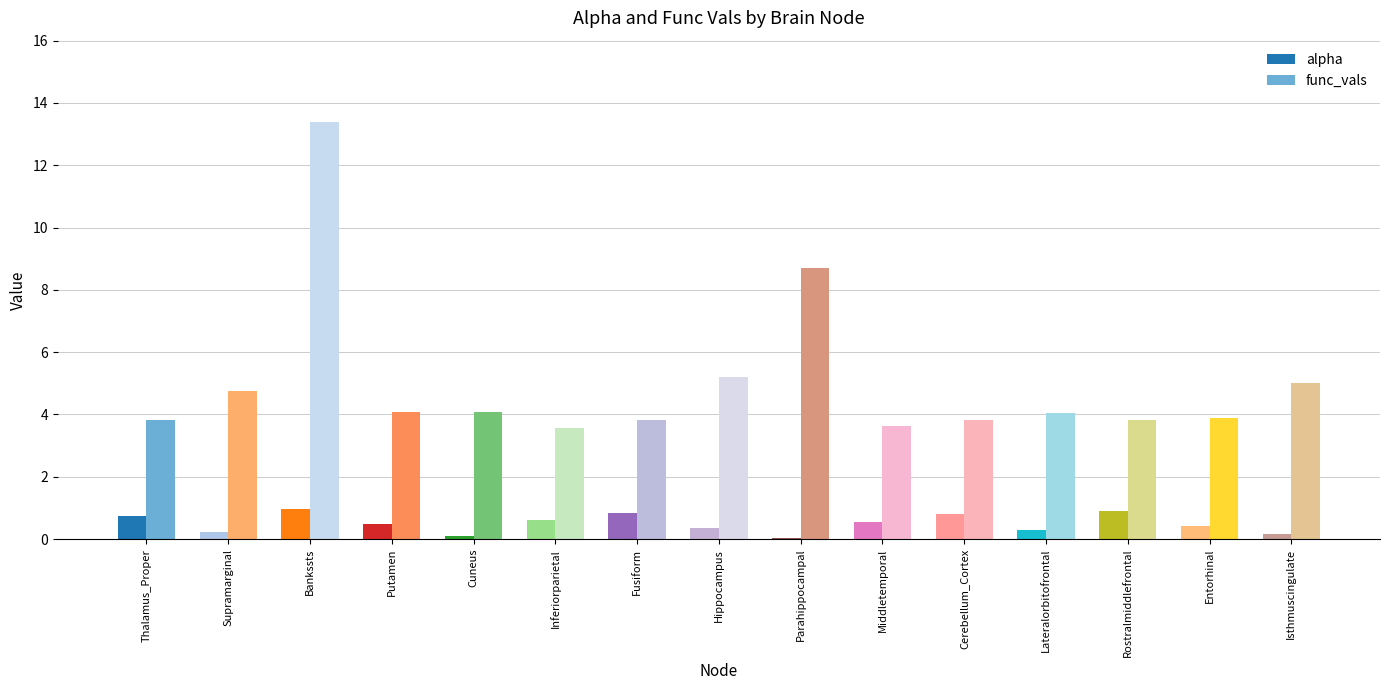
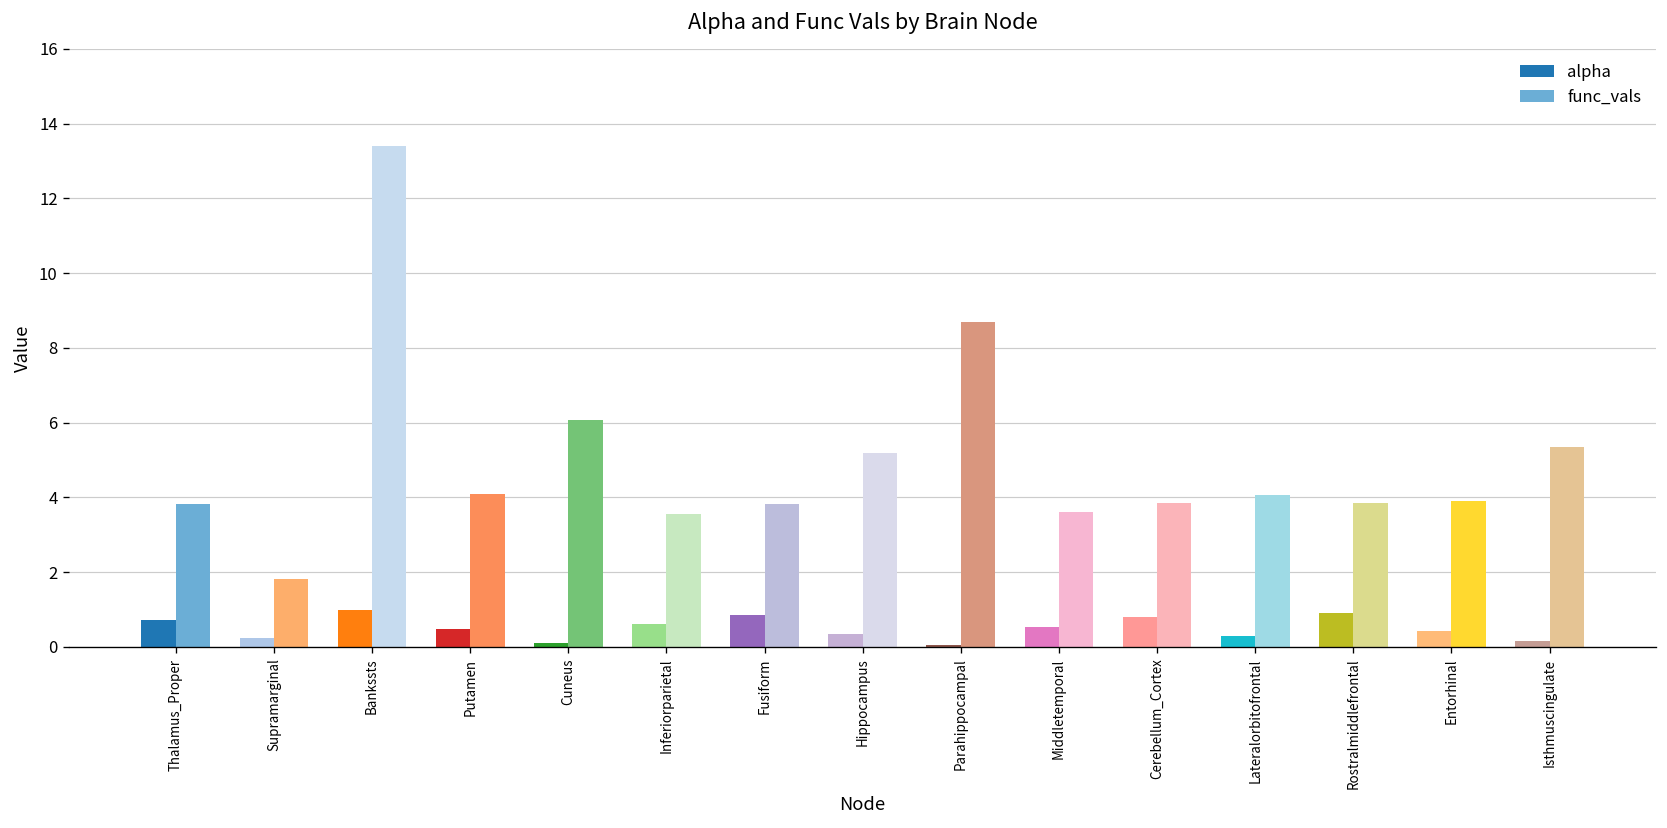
  {
    "alpha": {
      "Thalamus_Proper": 0.7,
      "Supramarginal": 0.2,
      "Bankssts": 1.0,
      "Putamen": 0.5,
      "Cuneus": 0.1,
      "Inferiorparietal": 0.6,
      "Fusiform": 0.9,
      "Hippocampus": 0.4,
      "Middletemporal": 0.5,
      "Cerebellum_Cortex": 0.8,
      "Lateralorbitofrontal": 0.3,
      "Rostralmiddlefrontal": 0.9,
      "Entorhinal": 0.4,
      "Isthmuscingulate": 0.2
    },
    "func_vals": {
      "Thalamus_Proper": 3.8,
-     "Supramarginal": 4.7,
+     "Supramarginal": 1.8,
      "Bankssts": 13.4,
      "Putamen": 4.1,
-     "Cuneus": 4.1,
+     "Cuneus": 6.1,
      "Inferiorparietal": 3.6,
      "Fusiform": 3.8,
      "Hippocampus": 5.2,
      "Parahippocampal": 8.7,
      "Middletemporal": 3.6,
      "Cerebellum_Cortex": 3.8,
      "Lateralorbitofrontal": 4.1,
      "Rostralmiddlefrontal": 3.8,
      "Entorhinal": 3.9,
-     "Isthmuscingulate": 5.0
+     "Isthmuscingulate": 5.4
    }
  }
